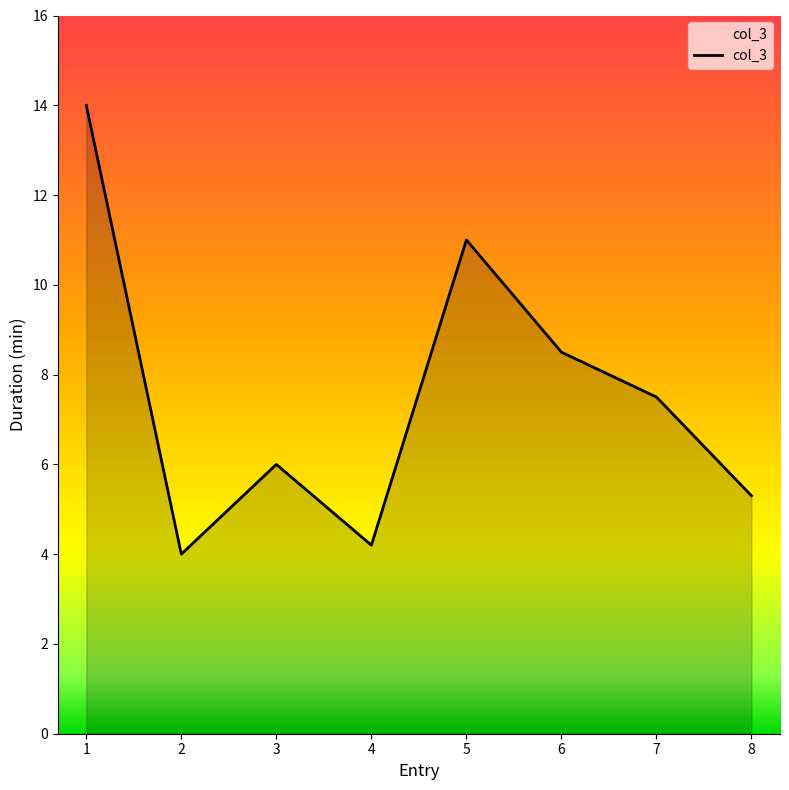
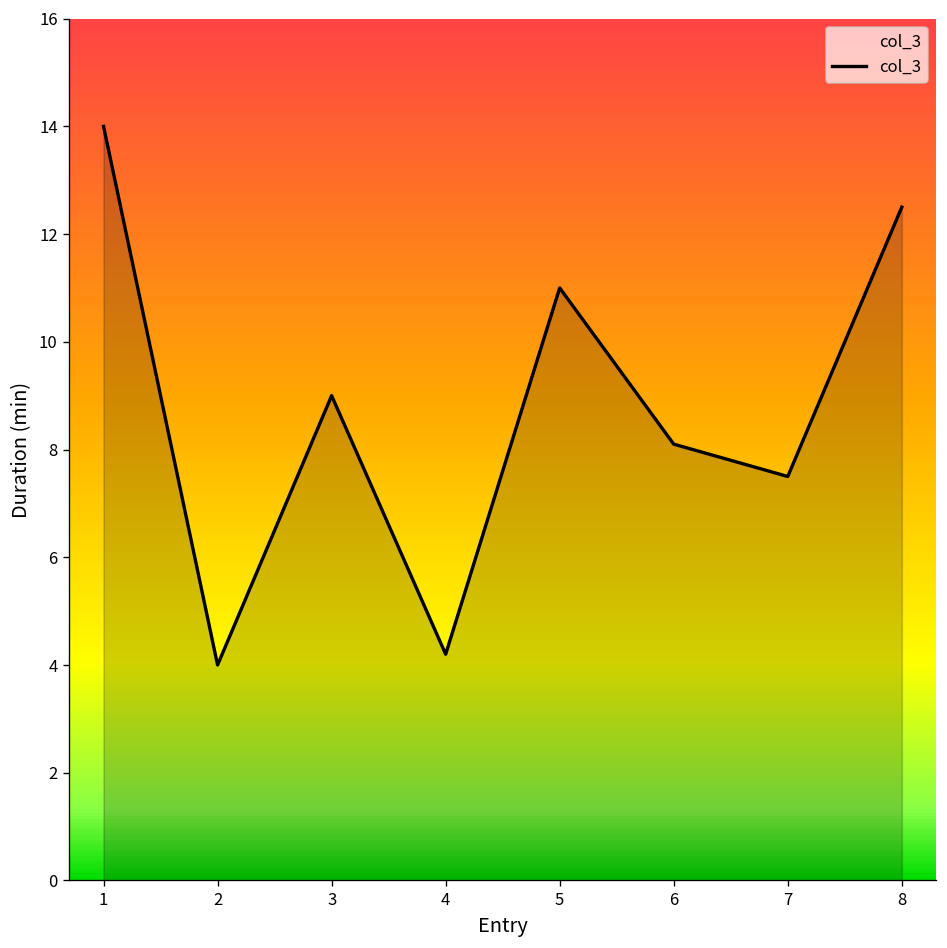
  {
    "1": 14.0,
    "2": 4.0,
-   "3": 6,
+   "3": 9,
    "4": 4.2,
    "5": 11.0,
-   "6": 8.5,
+   "6": 8.1,
    "7": 7.5,
-   "8": 5.3
+   "8": 12.5
  }
